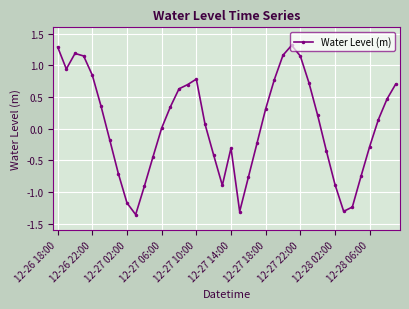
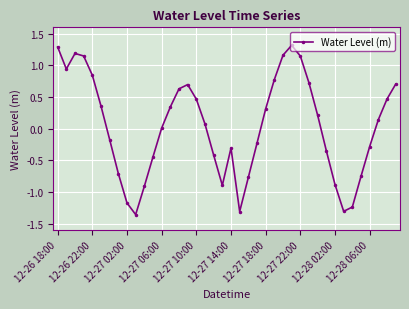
  {
    "12-26 18:00": 1.3,
    "12-26 22:00": 0.8,
    "12-27 02:00": -1.2,
    "12-27 06:00": 0.0,
-   "12-27 10:00": 0.8,
+   "12-27 10:00": 0.5,
    "12-27 14:00": -0.3,
    "12-27 18:00": 0.3,
    "12-27 22:00": 1.1,
    "12-28 02:00": -0.9,
    "12-28 06:00": -0.3
  }
